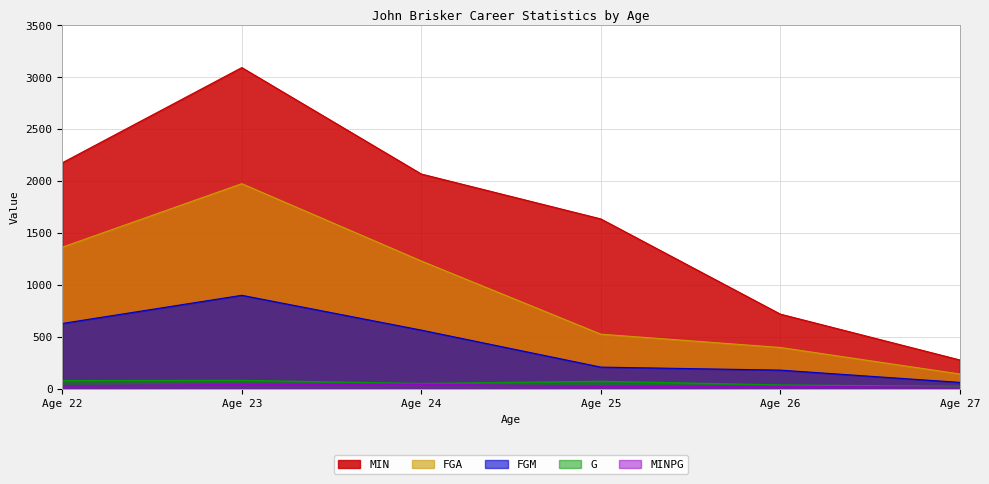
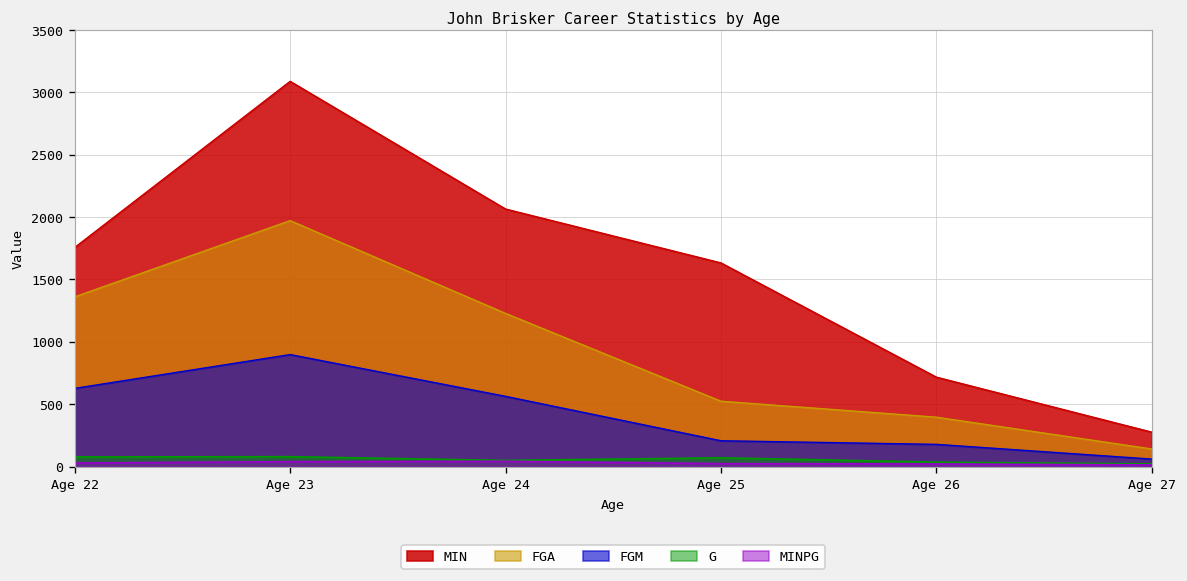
  {
    "MIN": {
-     "Age 22": 2170,
+     "Age 22": 1760,
      "Age 23": 3090,
      "Age 24": 2070,
      "Age 25": 1630,
      "Age 26": 720,
      "Age 27": 280
    },
    "FGA": {
      "Age 22": 1360,
      "Age 23": 1970,
      "Age 24": 1230,
      "Age 25": 520,
      "Age 26": 400,
      "Age 27": 140
    },
    "FGM": {
      "Age 22": 630,
      "Age 23": 900,
      "Age 24": 560,
      "Age 25": 210,
      "Age 26": 180,
      "Age 27": 60
    },
    "G": {
      "Age 22": 80,
      "Age 23": 80,
      "Age 25": 70
    },
    "MINPG": {
      "Age 22": 30,
      "Age 23": 40,
      "Age 25": 20
    }
  }
